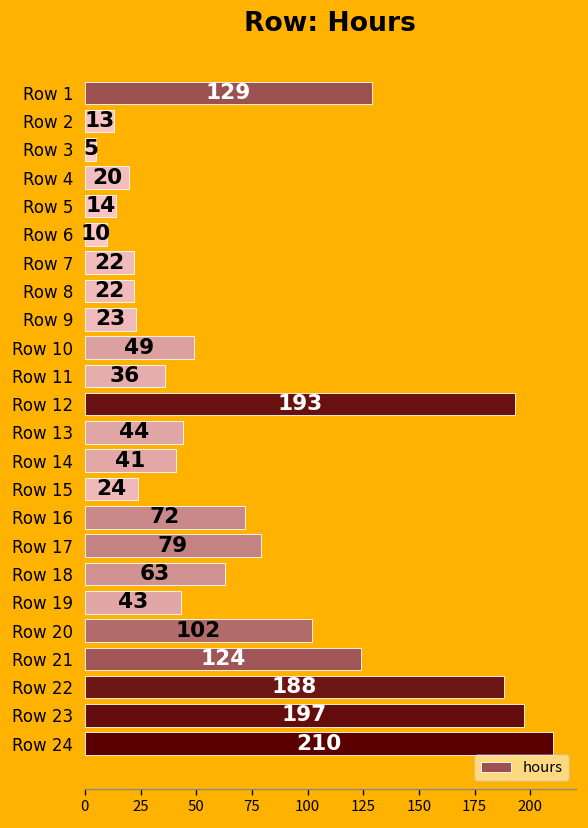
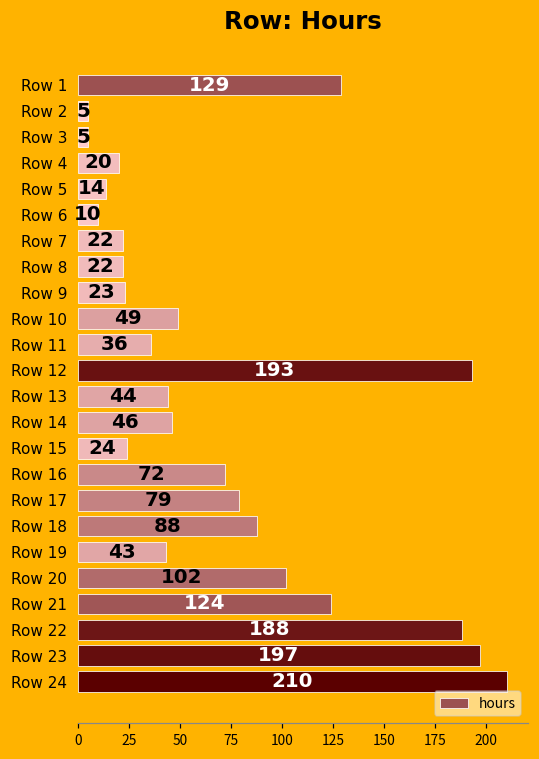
  {
    "Row 1": 129,
-   "Row 2": 13,
+   "Row 2": 5,
    "Row 3": 5,
    "Row 4": 20,
    "Row 5": 14,
    "Row 6": 10,
    "Row 7": 22,
    "Row 8": 22,
    "Row 9": 23,
    "Row 10": 49,
    "Row 11": 36,
    "Row 12": 193,
    "Row 13": 44,
-   "Row 14": 41,
+   "Row 14": 46,
    "Row 15": 24,
    "Row 16": 72,
    "Row 17": 79,
-   "Row 18": 63,
+   "Row 18": 88,
    "Row 19": 43,
    "Row 20": 102,
    "Row 21": 124,
    "Row 22": 188,
    "Row 23": 197,
    "Row 24": 210
  }
